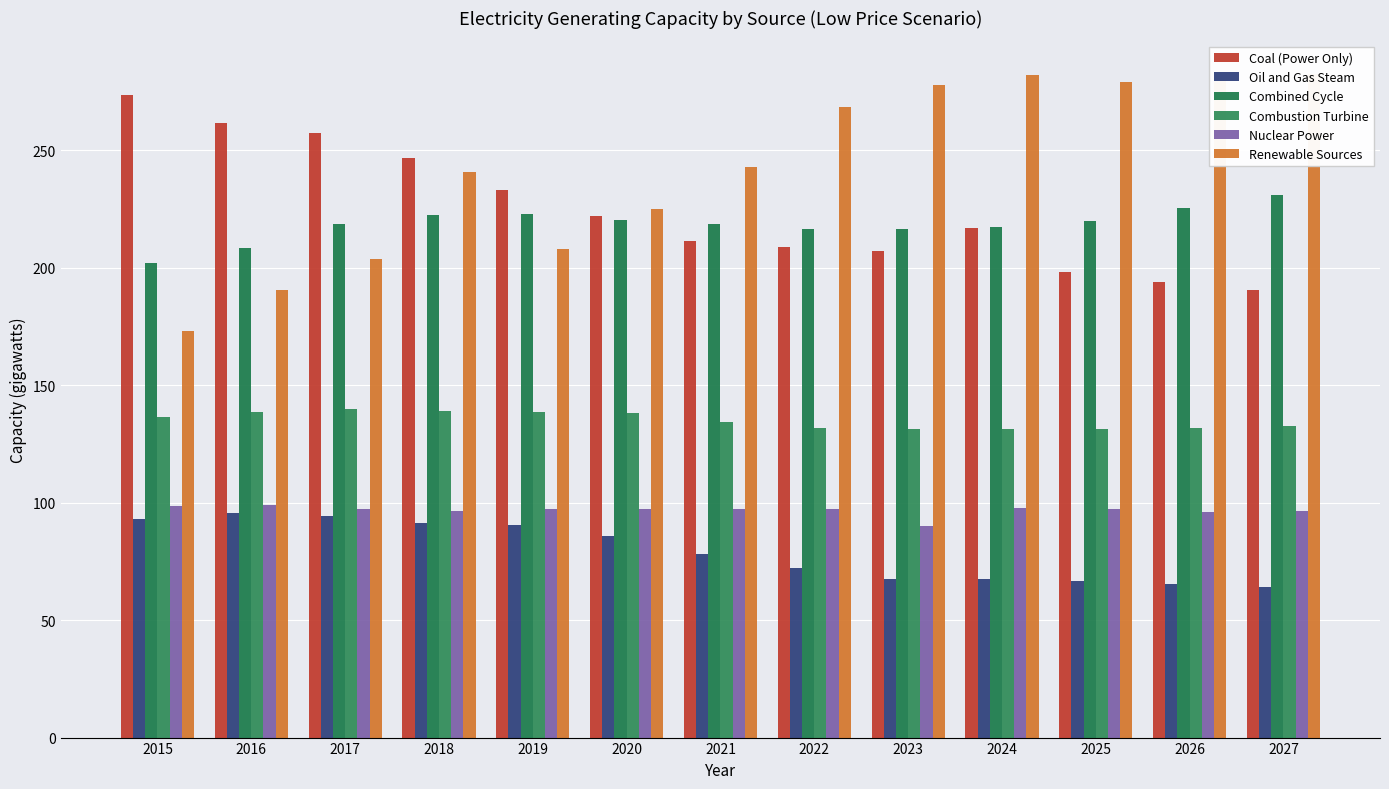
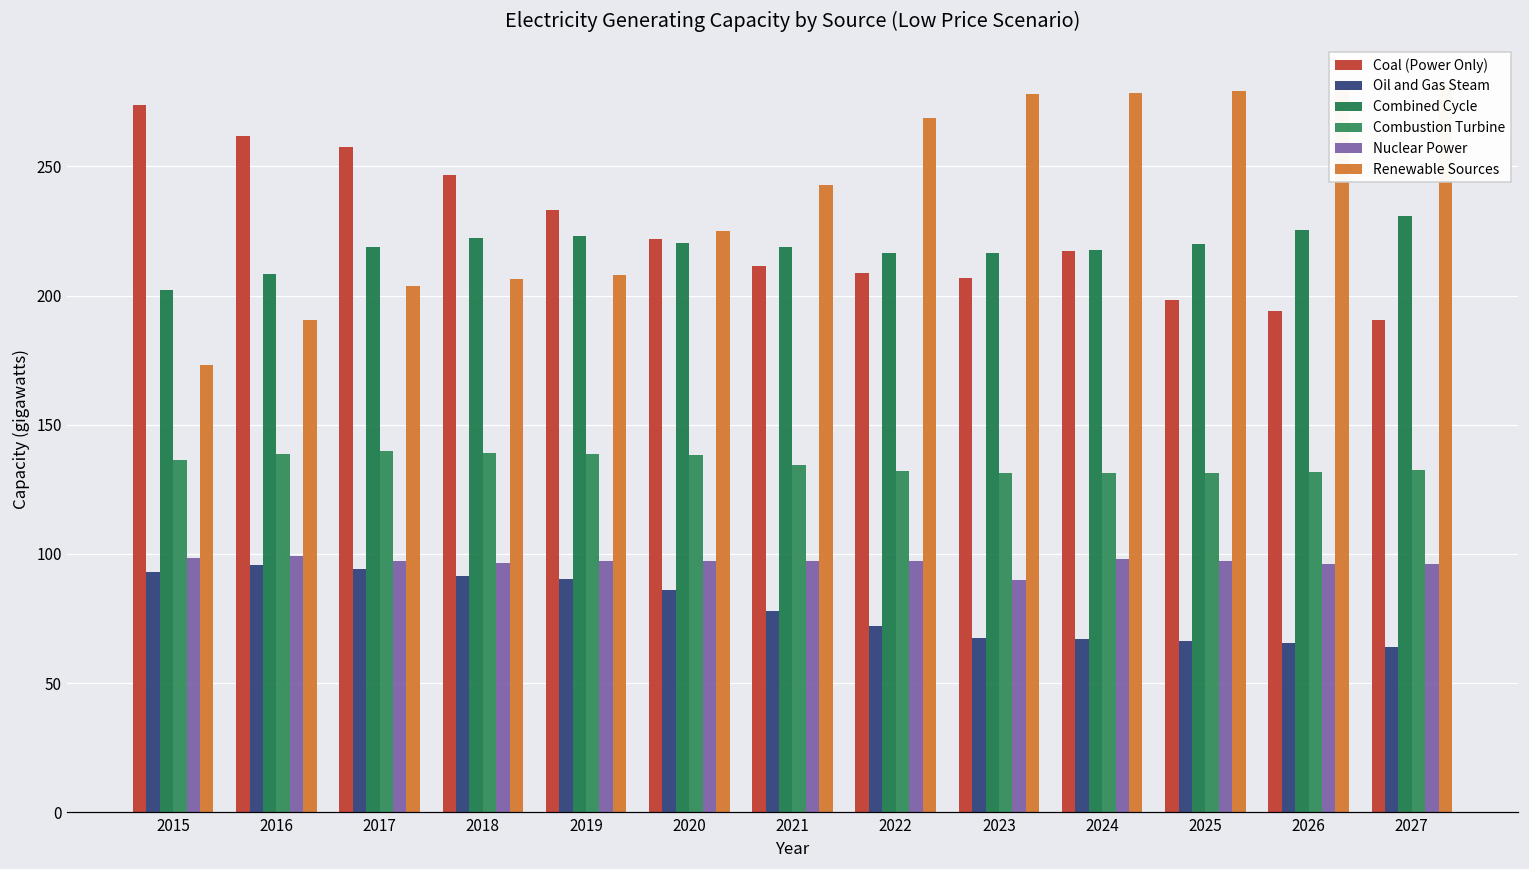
  {
    "Coal (Power Only)": {
      "2015": 274,
      "2016": 262,
      "2017": 257,
      "2018": 247,
      "2019": 233,
      "2020": 222,
      "2021": 211,
      "2022": 209,
      "2023": 207,
      "2024": 217,
      "2025": 198,
      "2026": 194,
      "2027": 191
    },
    "Oil and Gas Steam": {
      "2015": 93,
      "2016": 96,
      "2017": 94,
      "2018": 91,
      "2019": 91,
      "2020": 86,
      "2021": 78,
      "2022": 72,
      "2023": 68,
      "2024": 67,
      "2025": 66,
      "2026": 66,
      "2027": 64
    },
    "Nuclear Power": {
      "2015": 98,
      "2016": 99,
      "2017": 97,
      "2018": 97,
      "2019": 97,
      "2020": 97,
      "2021": 97,
      "2022": 97,
      "2023": 90,
      "2024": 98,
      "2025": 97,
      "2026": 96,
      "2027": 96
    },
    "Renewable Sources": {
      "2015": 173,
      "2016": 190,
      "2017": 204,
-     "2018": 241,
+     "2018": 206,
      "2019": 208,
      "2020": 225,
      "2021": 243,
      "2022": 269,
      "2023": 278,
-     "2024": 282,
+     "2024": 278,
      "2025": 279
    }
  }
